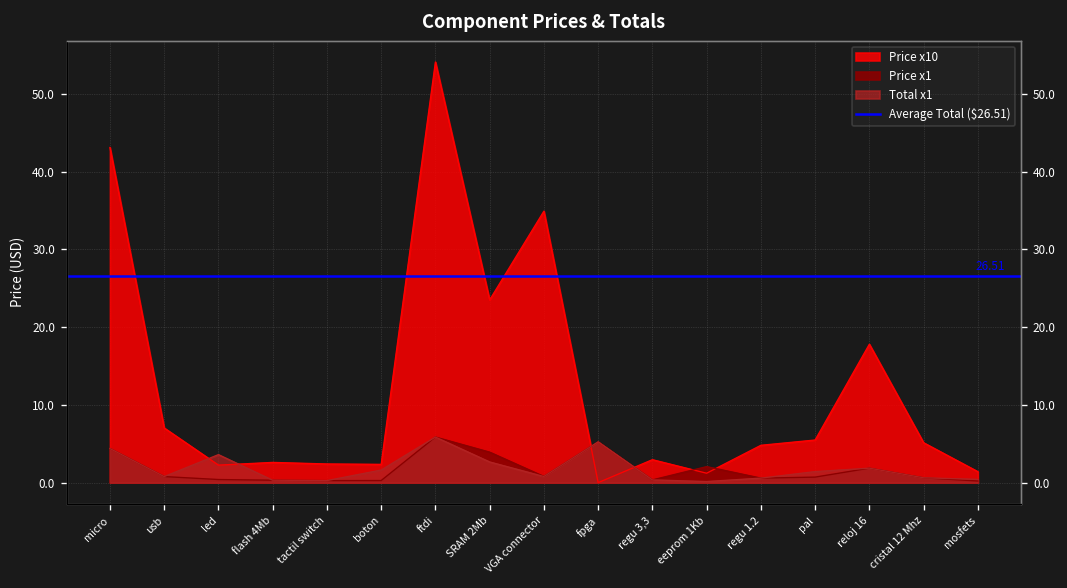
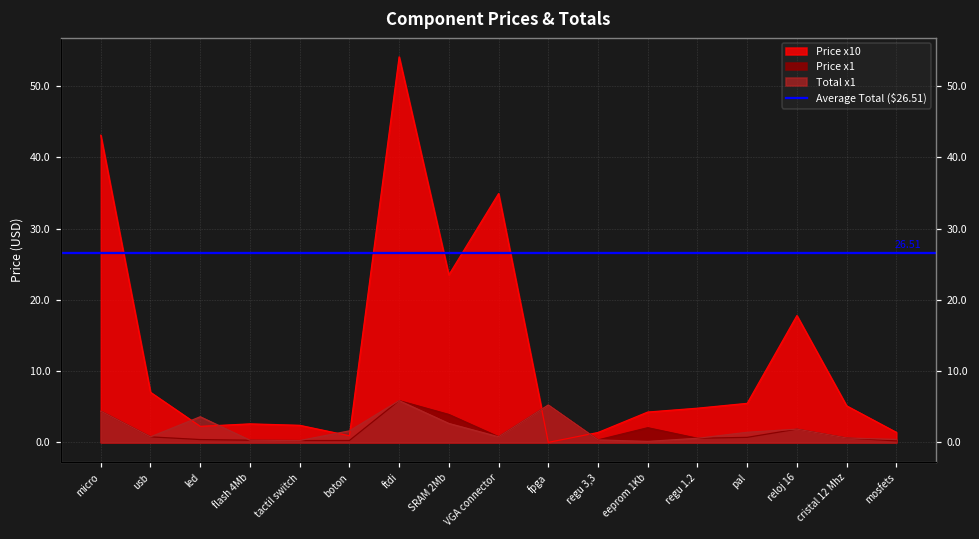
  {
    "Price x10": {
      "micro": 43,
      "usb": 7,
      "led": 2,
      "flash 4Mb": 3,
      "tactil switch": 2,
-     "boton": 2,
+     "boton": 1,
      "ftdi": 54,
      "SRAM 2Mb": 24,
      "VGA connector": 35,
      "fpga": 0,
-     "regu 3,3": 3,
-     "eeprom 1Kb": 1,
+     "regu 3,3": 1,
+     "eeprom 1Kb": 4,
      "regu 1.2": 5,
      "pal": 5,
      "reloj 16": 18,
      "cristal 12 Mhz": 5,
      "mosfets": 1
    },
    "Price x1": {
      "led": 0,
      "boton": 0,
      "SRAM 2Mb": 4,
      "eeprom 1Kb": 2,
      "pal": 1
    },
    "Total x1": {
      "led": 4,
      "boton": 2,
      "SRAM 2Mb": 3,
      "eeprom 1Kb": 0,
      "pal": 1
    }
  }
